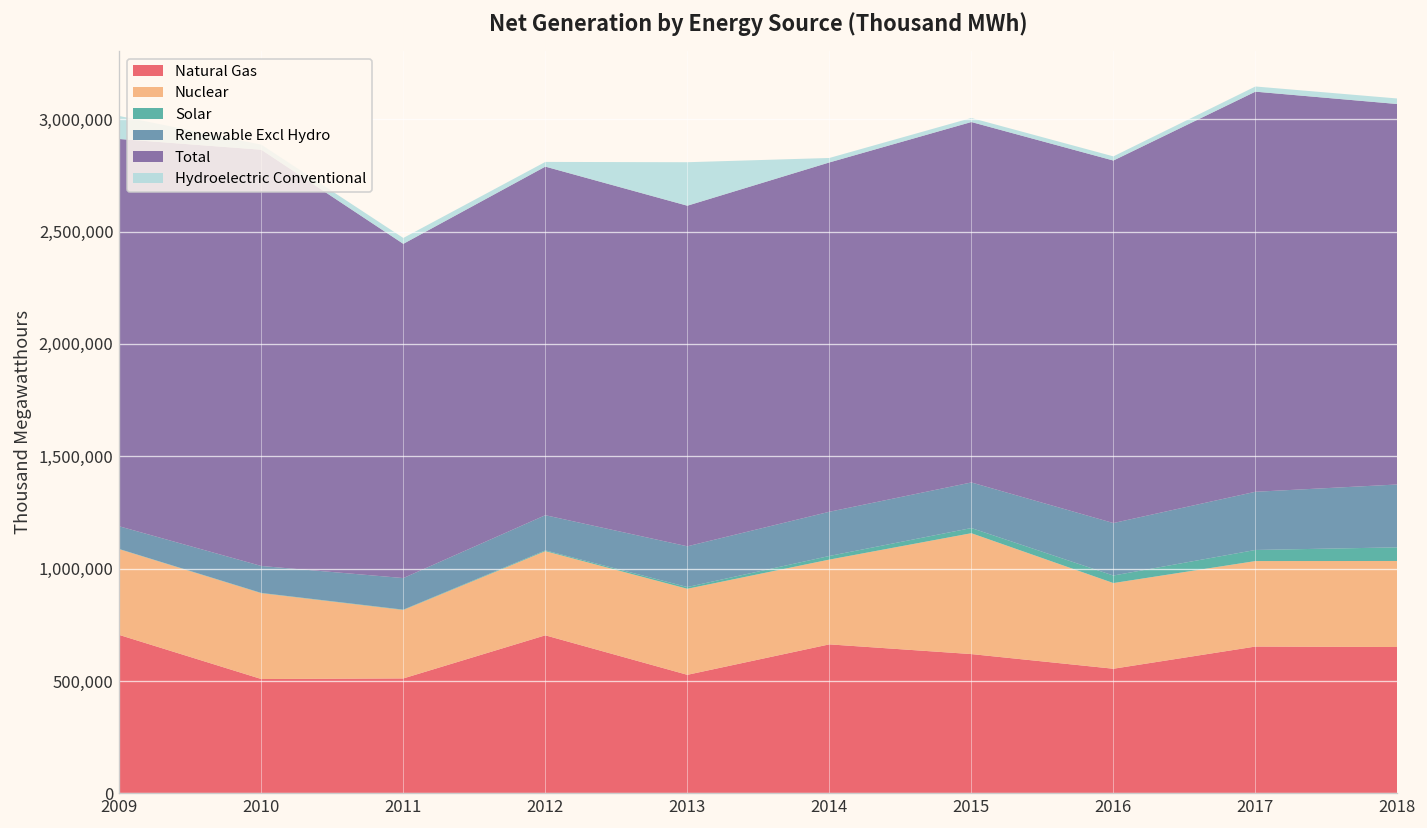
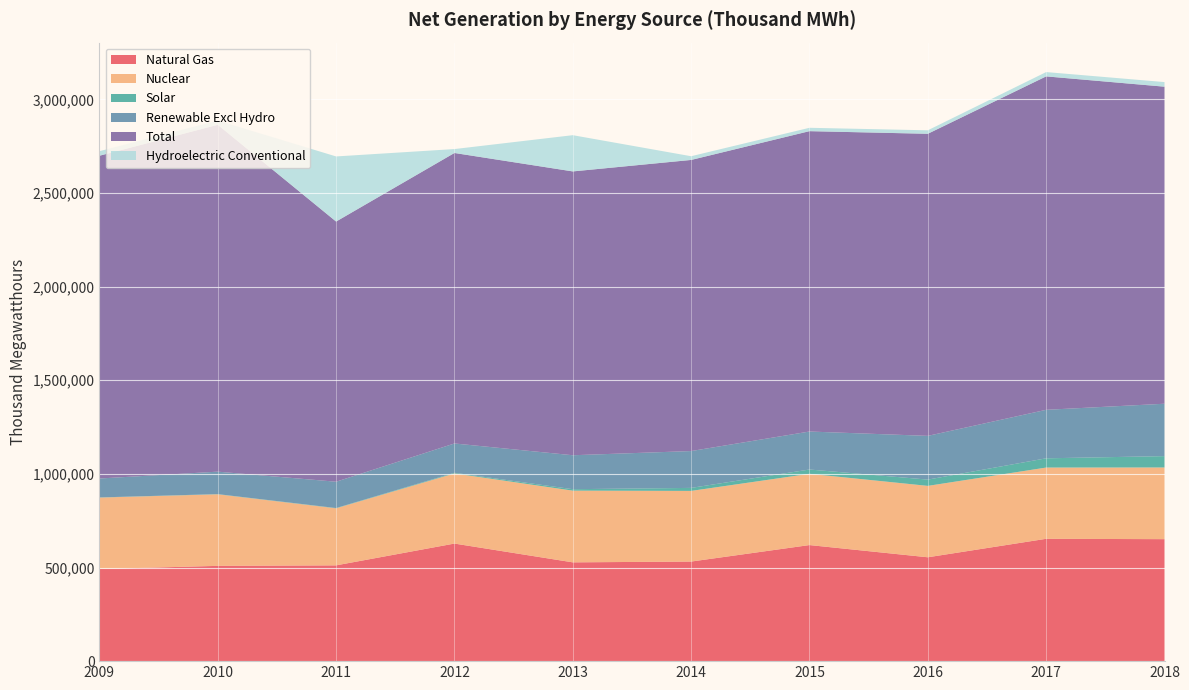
  {
    "Natural Gas": {
-     "2009": "700,000",
+     "2009": "490,000",
      "2010": "510,000",
      "2011": "510,000",
-     "2012": "700,000",
+     "2012": "630,000",
      "2013": "530,000",
-     "2014": "660,000",
+     "2014": "530,000",
      "2015": "620,000",
      "2016": "550,000",
      "2017": "650,000",
      "2018": "650,000"
    },
    "Nuclear": {
      "2014": "380,000",
-     "2015": "540,000",
+     "2015": "380,000",
      "2016": "380,000",
      "2017": "380,000",
      "2018": "380,000"
    },
    "Total": {
      "2009": "1,720,000",
-     "2011": "1,490,000",
+     "2011": "1,390,000",
      "2012": "1,550,000",
      "2013": "1,520,000",
      "2014": "1,550,000",
      "2015": "1,600,000",
      "2016": "1,610,000",
      "2017": "1,780,000",
      "2018": "1,690,000"
    },
    "Hydroelectric Conventional": {
-     "2009": "100,000",
-     "2011": "30,000",
+     "2009": "20,000",
+     "2011": "350,000",
      "2012": "20,000",
      "2013": "190,000",
      "2014": "20,000",
      "2015": "20,000",
      "2016": "20,000",
      "2017": "20,000",
      "2018": "20,000"
    }
  }
